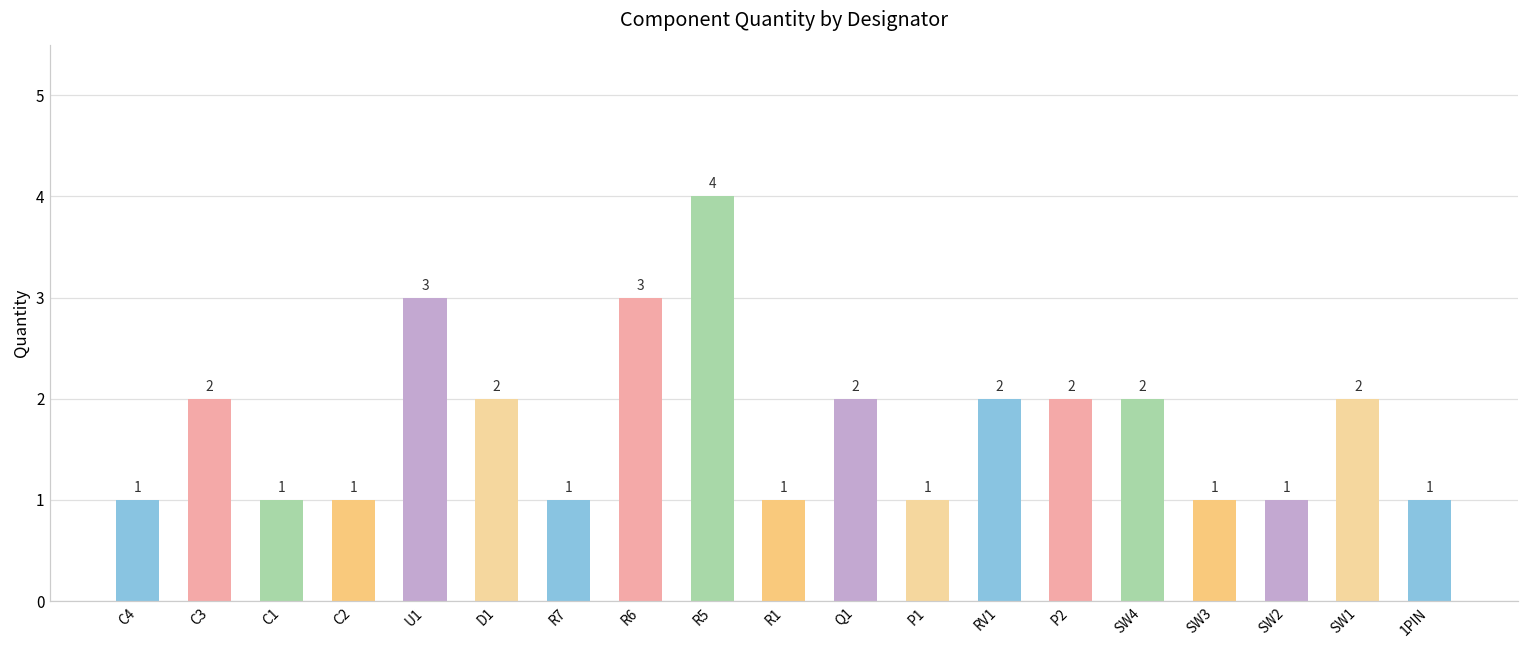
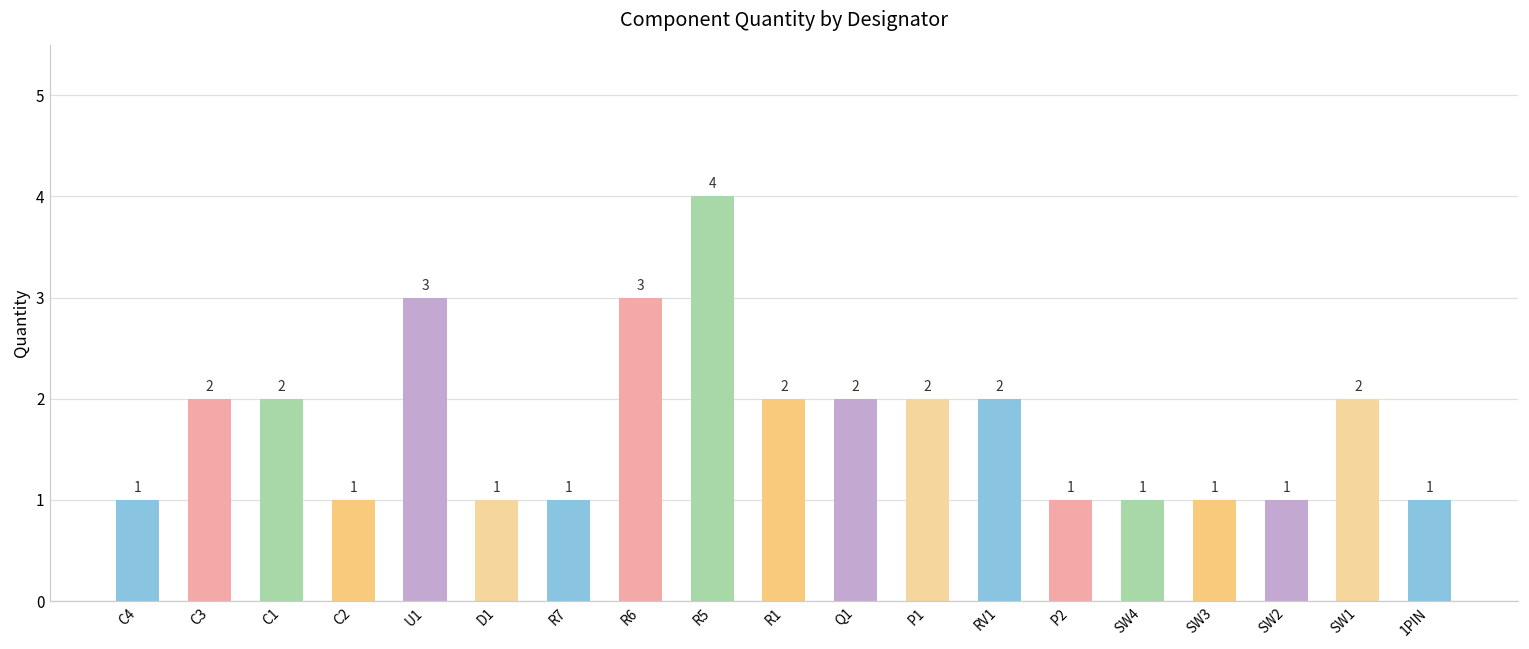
  {
    "C4": 1,
    "C3": 2,
-   "C1": 1,
+   "C1": 2,
    "C2": 1,
    "U1": 3,
-   "D1": 2,
+   "D1": 1,
    "R7": 1,
    "R6": 3,
    "R5": 4,
-   "R1": 1,
+   "R1": 2,
    "Q1": 2,
-   "P1": 1,
+   "P1": 2,
    "RV1": 2,
-   "P2": 2,
-   "SW4": 2,
+   "P2": 1,
+   "SW4": 1,
    "SW3": 1,
    "SW2": 1,
    "SW1": 2,
    "1PIN": 1
  }
